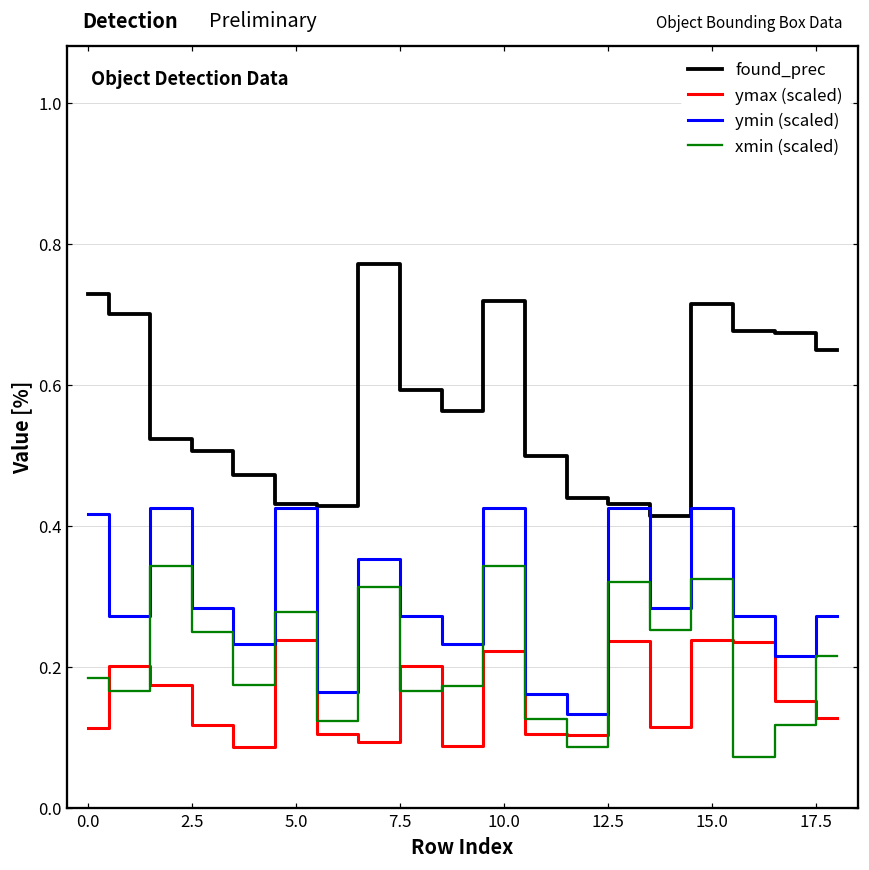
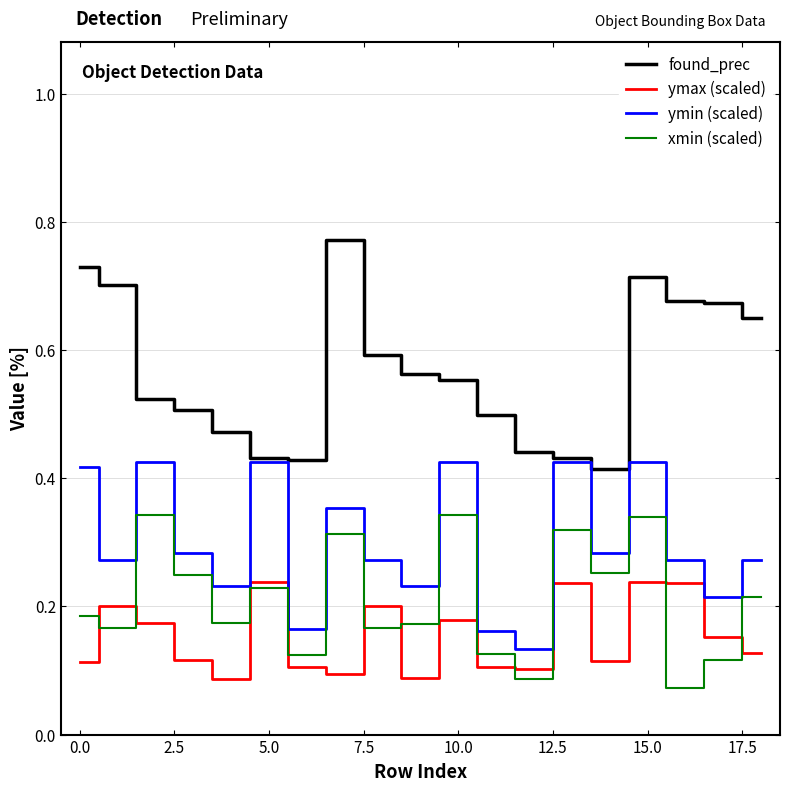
  {
    "found_prec": {
      "0.0": 0.73,
      "5.0": 0.43,
-     "10.0": 0.72,
+     "10.0": 0.55,
      "15.0": 0.71
    },
    "ymax (scaled)": {
      "0.0": 0.11,
      "5.0": 0.24,
-     "10.0": 0.22,
+     "10.0": 0.18,
      "15.0": 0.24
    },
    "ymin (scaled)": {
      "0.0": 0.42,
      "5.0": 0.43,
      "10.0": 0.43,
      "15.0": 0.43
    },
    "xmin (scaled)": {
      "0.0": 0.19,
-     "5.0": 0.28,
+     "5.0": 0.23,
      "10.0": 0.34,
-     "15.0": 0.32
+     "15.0": 0.34
    }
  }
